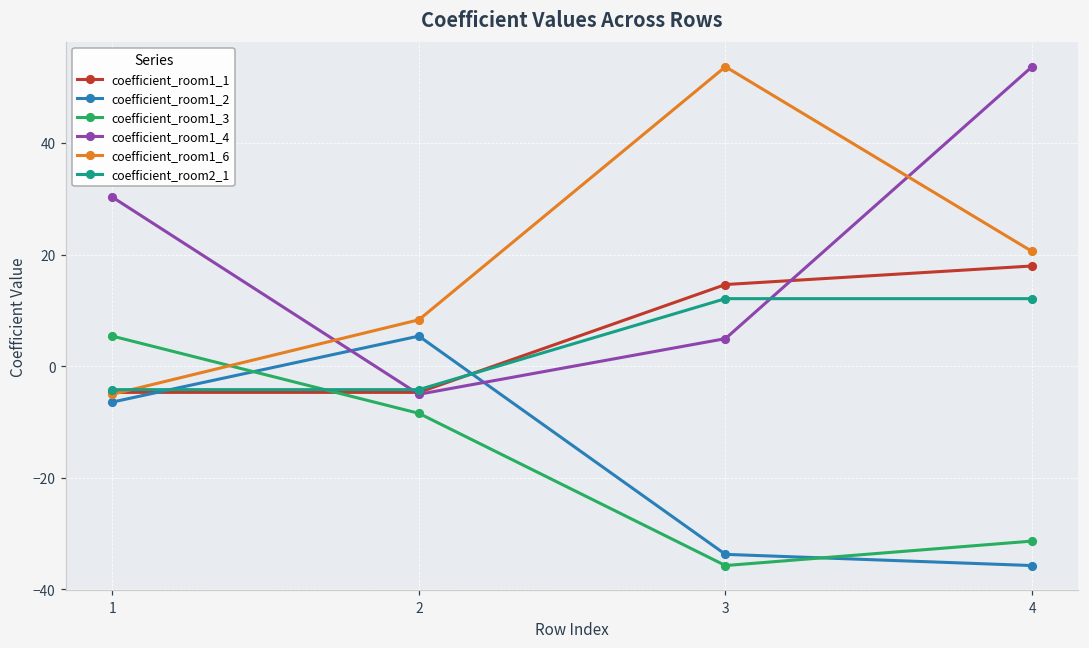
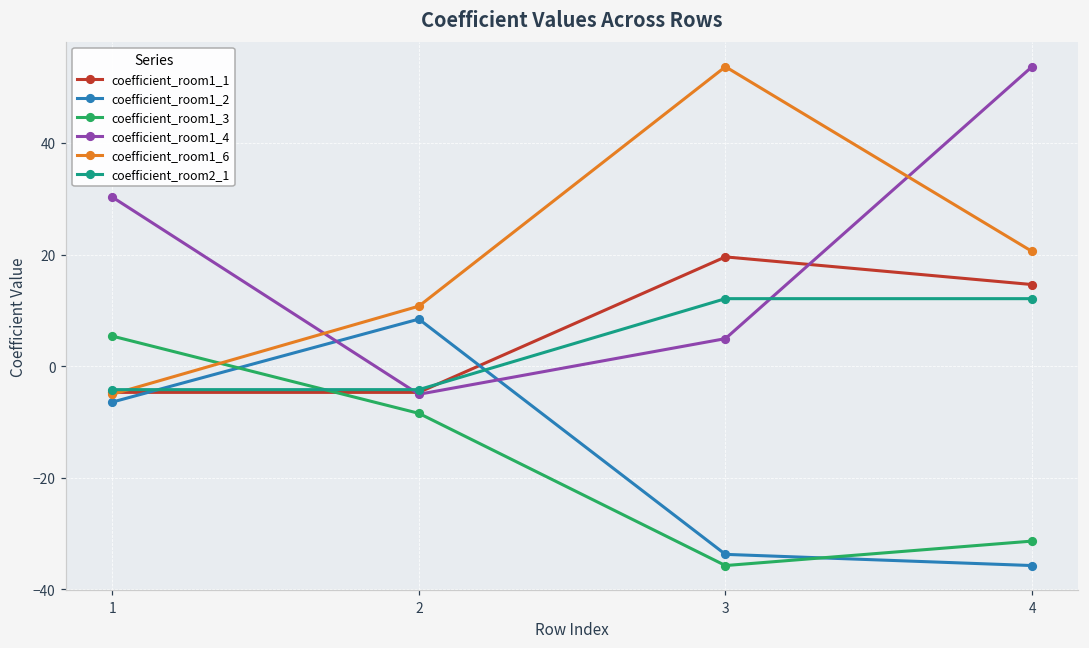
  {
    "coefficient_room1_1": {
-     "3": 15,
-     "4": 18
+     "3": 20,
+     "4": 15
    },
    "coefficient_room1_2": {
      "1": -6,
-     "2": 5,
+     "2": 8,
      "3": -34,
      "4": -36
    },
    "coefficient_room1_4": {
      "1": 30,
      "3": 5,
      "4": 54
    },
    "coefficient_room1_6": {
-     "2": 8,
+     "2": 11,
      "3": 54,
      "4": 21
    }
  }
